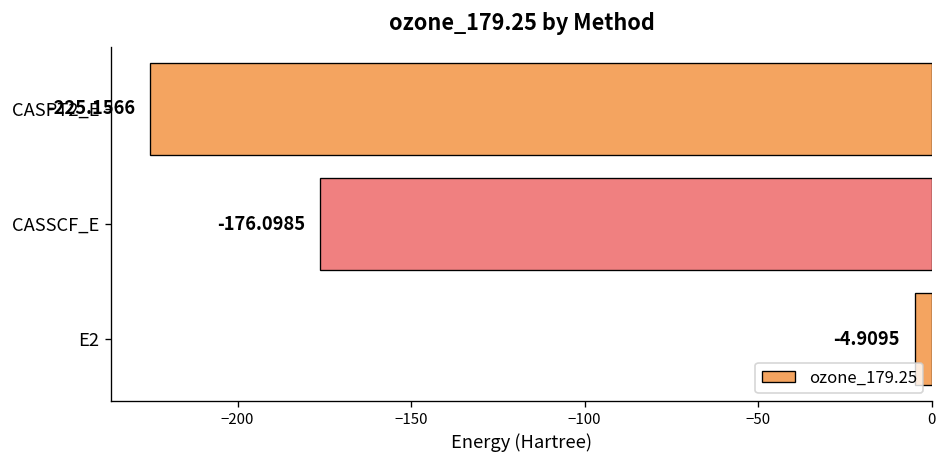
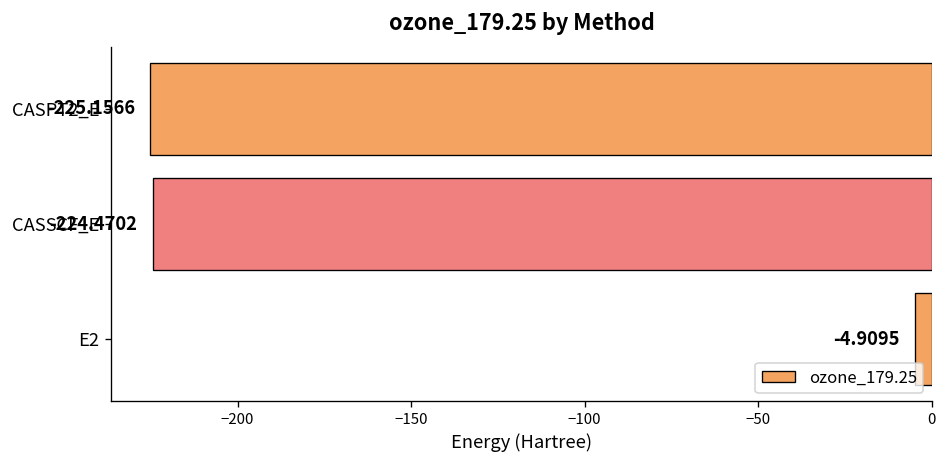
  {
    "CASPT2_E": -225.1566,
-   "CASSCF_E": -176.0985,
+   "CASSCF_E": -224.4702,
    "E2": -4.9095
  }
